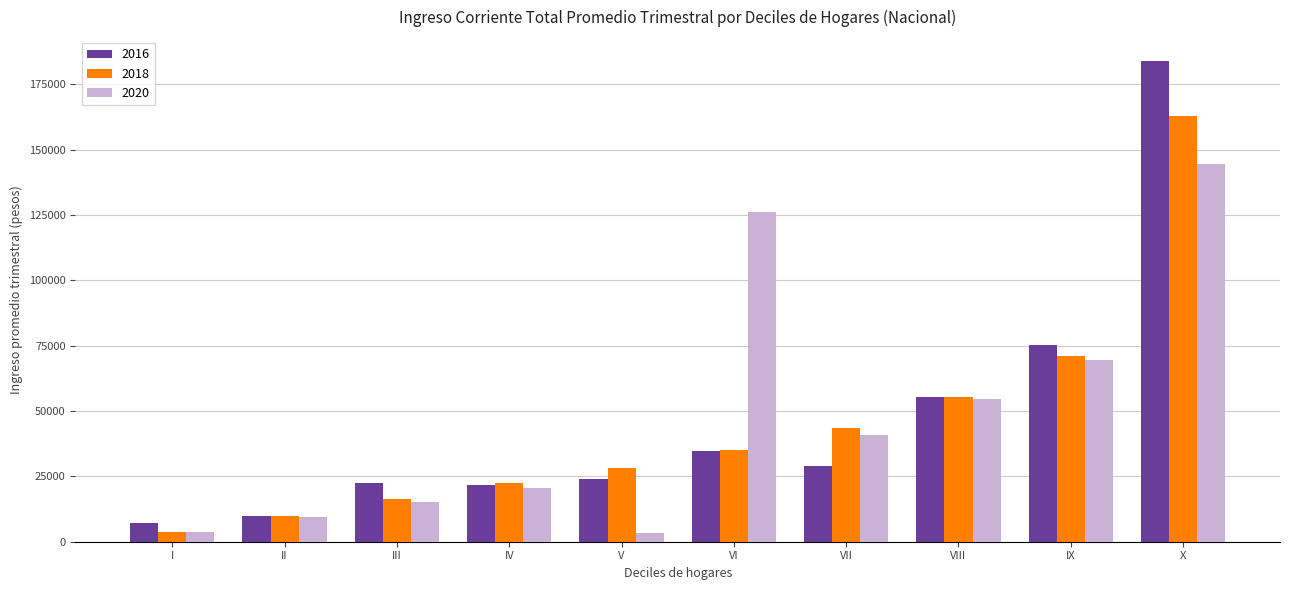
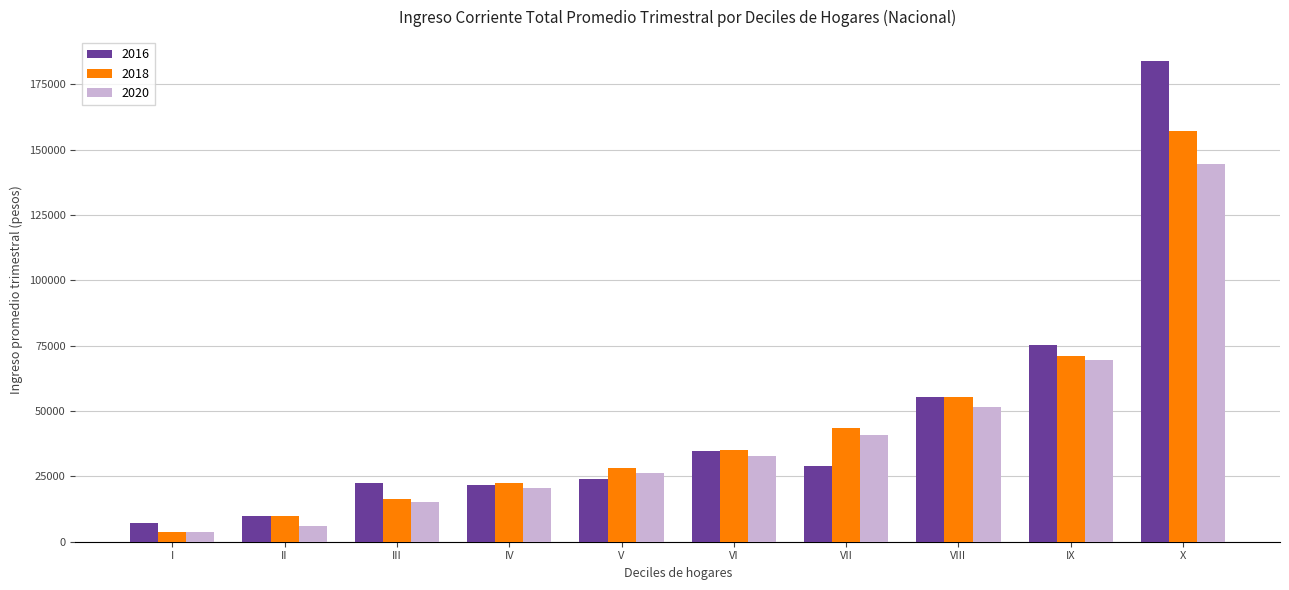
  {
    "2016": {
      "I": 7000,
      "II": 10000,
      "III": 22000,
      "IV": 22000,
      "V": 24000,
      "VI": 35000,
      "VII": 29000,
      "VIII": 55000,
      "IX": 75000,
      "X": 184000
    },
    "2018": {
      "I": 4000,
      "II": 10000,
      "III": 16000,
      "IV": 22000,
      "V": 28000,
      "VI": 35000,
      "VII": 44000,
      "VIII": 55000,
      "IX": 71000,
-     "X": 163000
+     "X": 157000
    },
    "2020": {
      "I": 4000,
-     "II": 9000,
+     "II": 6000,
      "III": 15000,
      "IV": 21000,
-     "V": 3000,
-     "VI": 126000,
+     "V": 26000,
+     "VI": 33000,
      "VII": 41000,
-     "VIII": 55000,
+     "VIII": 52000,
      "IX": 70000,
      "X": 145000
    }
  }
